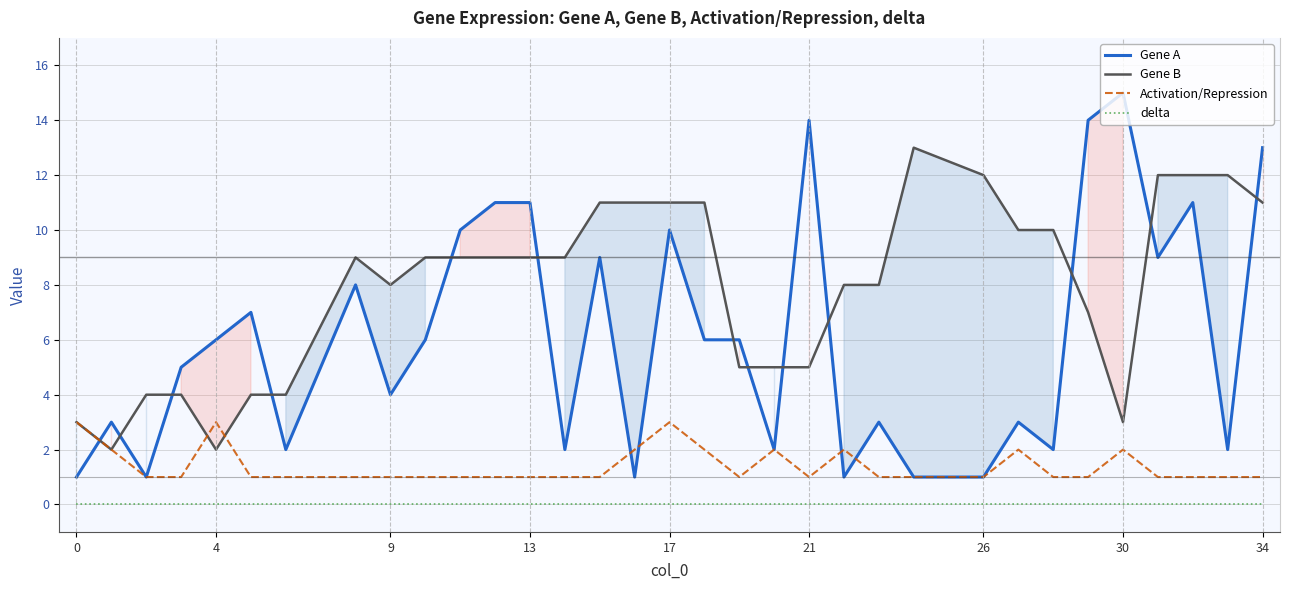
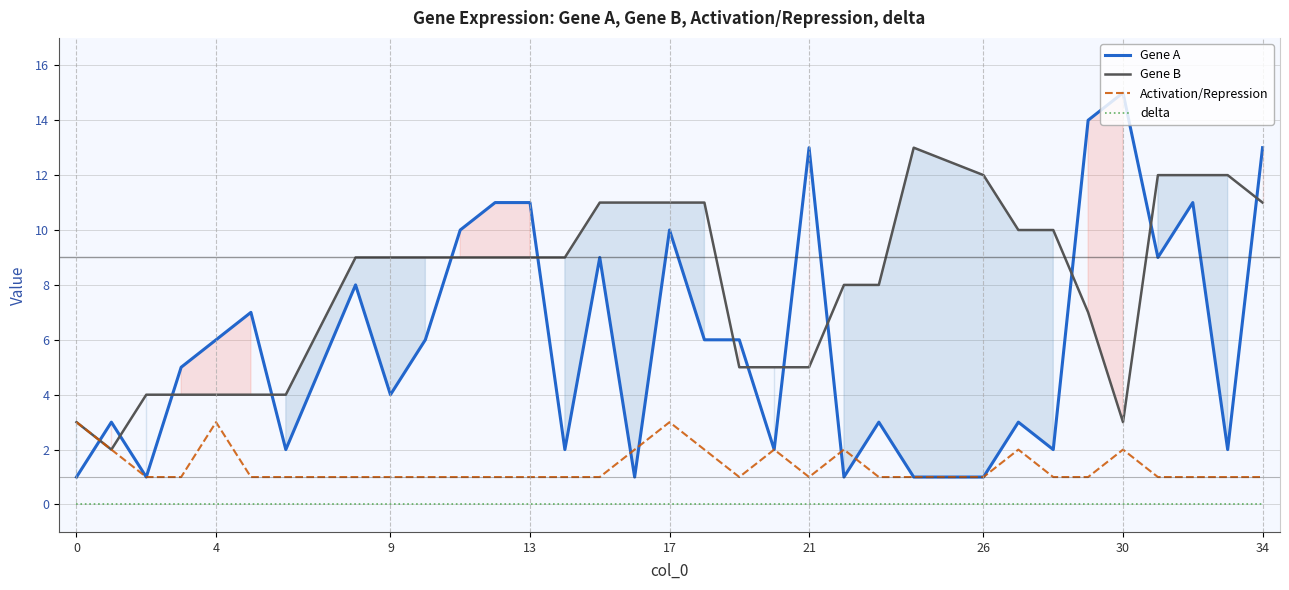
  {
    "Gene A": {
      "0": 1,
      "4": 6,
      "9": 4,
      "13": 11,
      "17": 10,
-     "21": 14,
+     "21": 13,
      "34": 13
    },
    "Gene B": {
-     "4": 2,
-     "9": 8,
+     "4": 4,
+     "9": 9,
      "13": 9,
      "17": 11,
      "21": 5,
      "26": 12,
      "30": 3,
      "34": 11
    },
    "Activation/Repression": {
      "4": 3,
      "9": 1,
      "13": 1,
      "17": 3,
      "21": 1,
      "30": 2,
      "34": 1
    },
    "delta": {
      "0": 0,
      "4": 0,
      "9": 0,
      "13": 0,
      "17": 0,
      "21": 0,
      "26": 0,
      "30": 0,
      "34": 0
    }
  }
